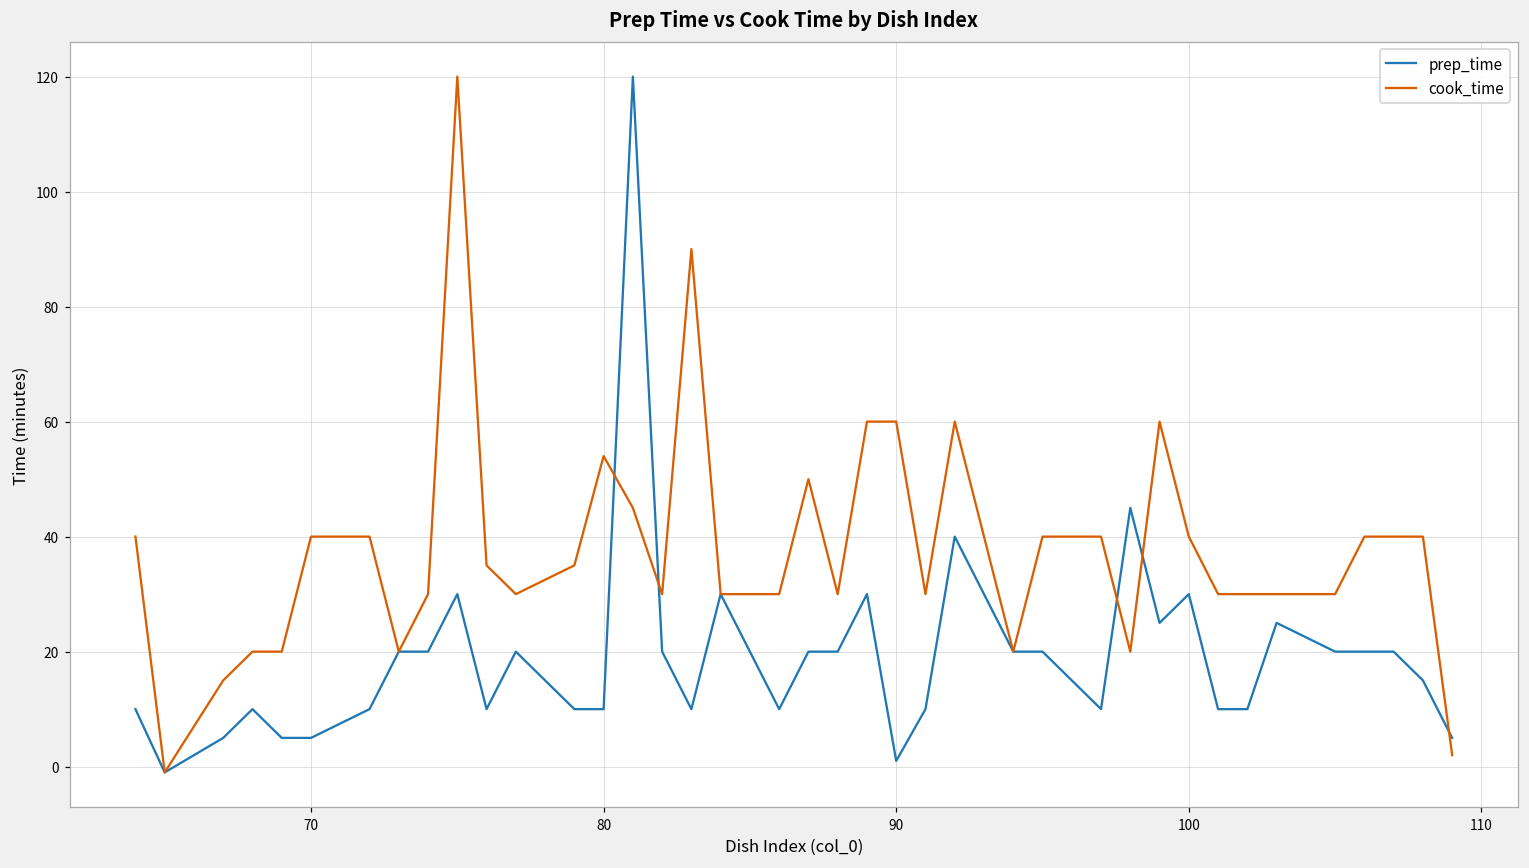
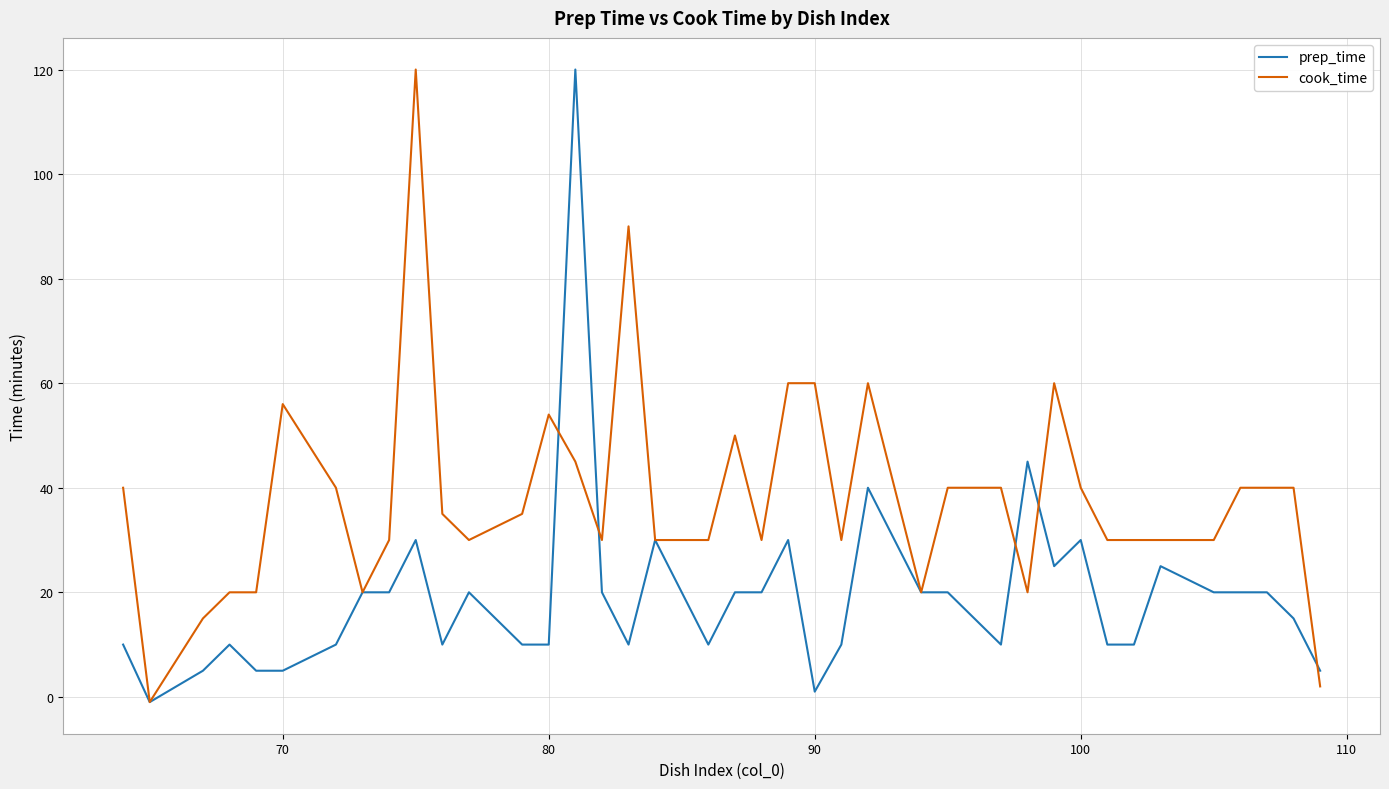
  {
    "prep_time": {
      "70": 5,
      "80": 10,
      "90": 1,
      "100": 30
    },
    "cook_time": {
-     "70": 40,
+     "70": 56,
      "80": 54,
      "90": 60,
      "100": 40
    }
  }
